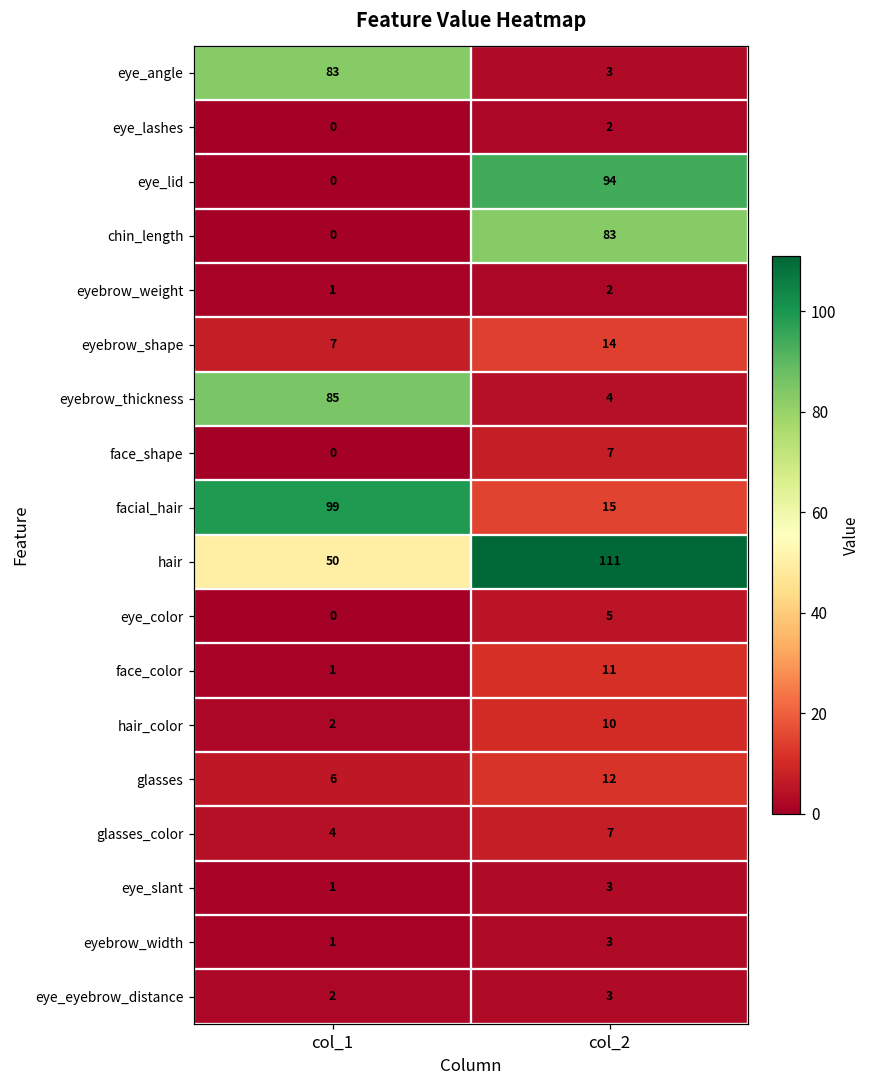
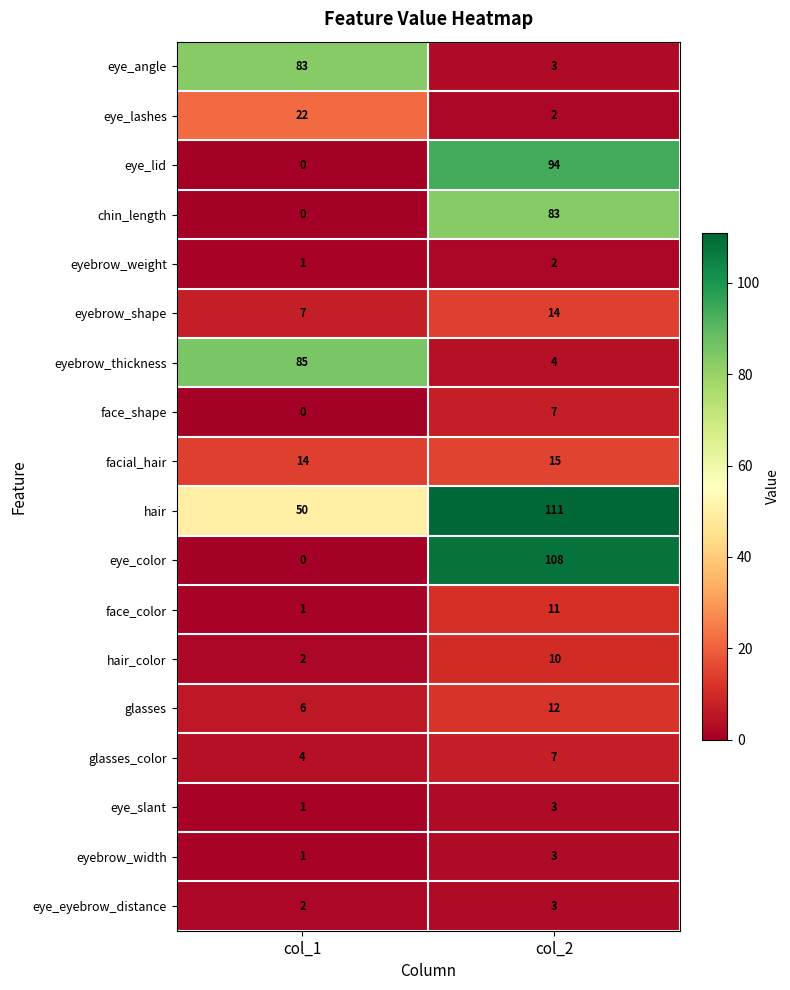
  {
    "eye_angle": {
      "col_1": 83,
      "col_2": 3
    },
    "eye_lashes": {
-     "col_1": 0,
+     "col_1": 22,
      "col_2": 2
    },
    "eye_lid": {
      "col_1": 0,
      "col_2": 94
    },
    "chin_length": {
      "col_1": 0,
      "col_2": 83
    },
    "eyebrow_weight": {
      "col_1": 1,
      "col_2": 2
    },
    "eyebrow_shape": {
      "col_1": 7,
      "col_2": 14
    },
    "eyebrow_thickness": {
      "col_1": 85,
      "col_2": 4
    },
    "face_shape": {
      "col_1": 0,
      "col_2": 7
    },
    "facial_hair": {
-     "col_1": 99,
+     "col_1": 14,
      "col_2": 15
    },
    "hair": {
      "col_1": 50,
      "col_2": 111
    },
    "eye_color": {
      "col_1": 0,
-     "col_2": 5
+     "col_2": 108
    },
    "face_color": {
      "col_1": 1,
      "col_2": 11
    },
    "hair_color": {
      "col_1": 2,
      "col_2": 10
    },
    "glasses": {
      "col_1": 6,
      "col_2": 12
    },
    "glasses_color": {
      "col_1": 4,
      "col_2": 7
    },
    "eye_slant": {
      "col_1": 1,
      "col_2": 3
    },
    "eyebrow_width": {
      "col_1": 1,
      "col_2": 3
    },
    "eye_eyebrow_distance": {
      "col_1": 2,
      "col_2": 3
    }
  }
